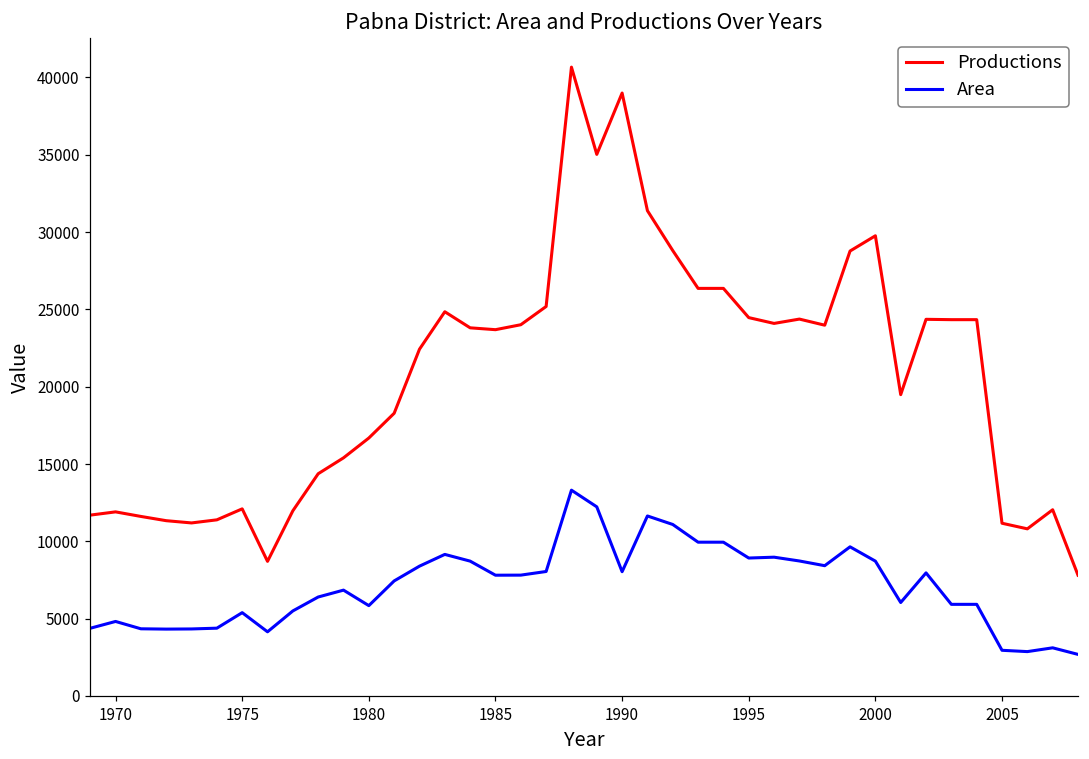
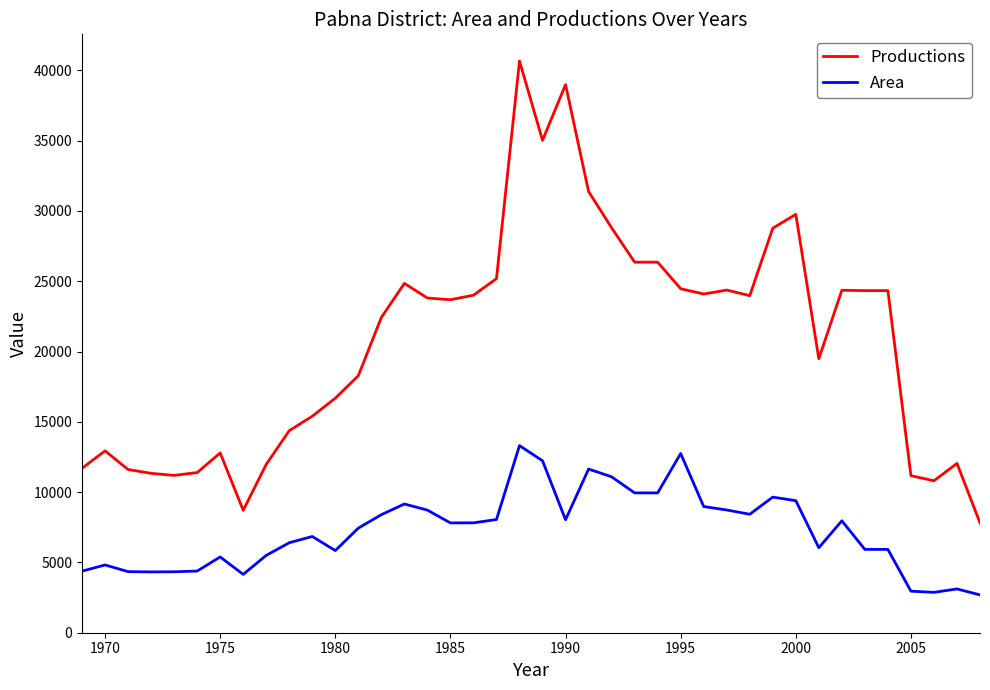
  {
    "Productions": {
-     "1970": 11900,
-     "1975": 12100,
+     "1970": 12900,
+     "1975": 12800,
      "1980": 16700,
      "1985": 23700,
      "1990": 39000,
      "1995": 24500,
      "2000": 29800,
      "2005": 11200
    },
    "Area": {
      "1970": 4800,
      "1975": 5400,
      "1980": 5800,
      "1985": 7800,
      "1990": 8000,
-     "1995": 8900,
-     "2000": 8700,
+     "1995": 12700,
+     "2000": 9400,
      "2005": 3000
    }
  }
